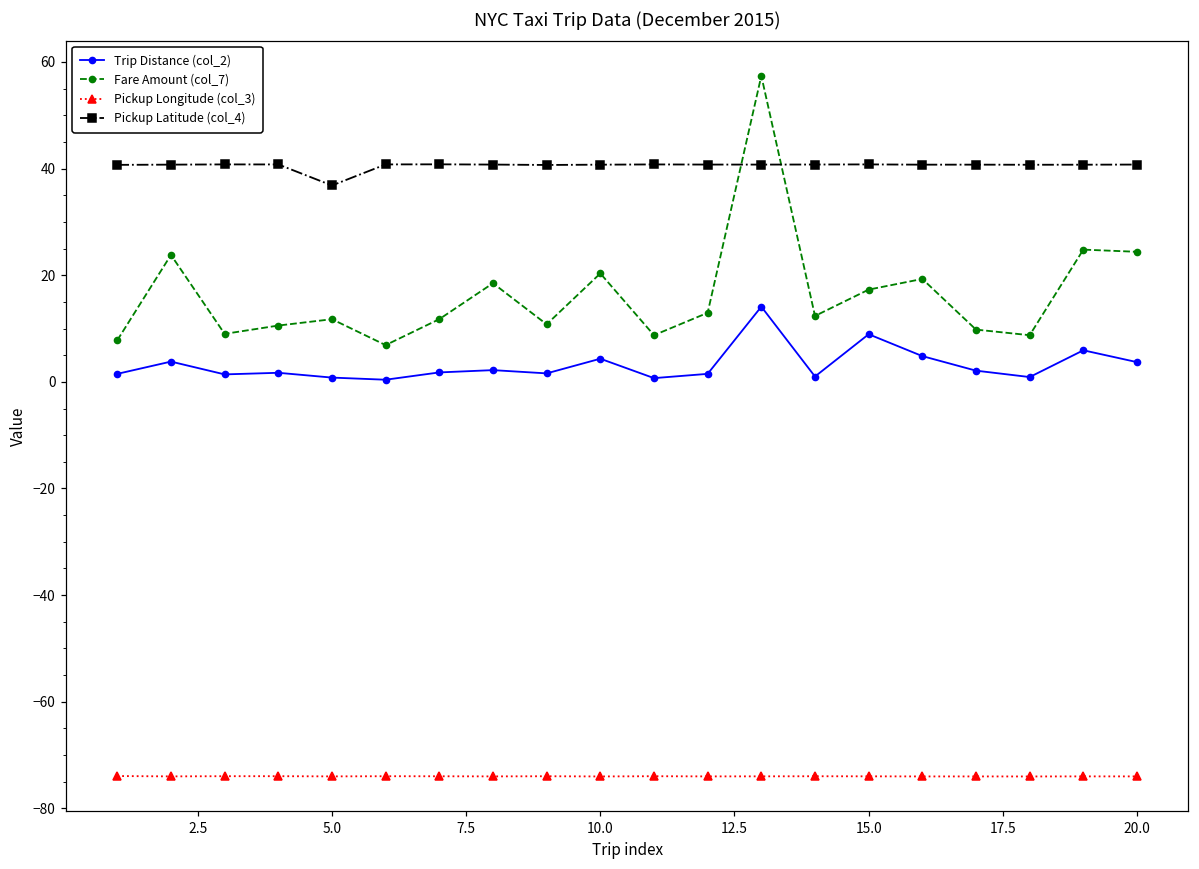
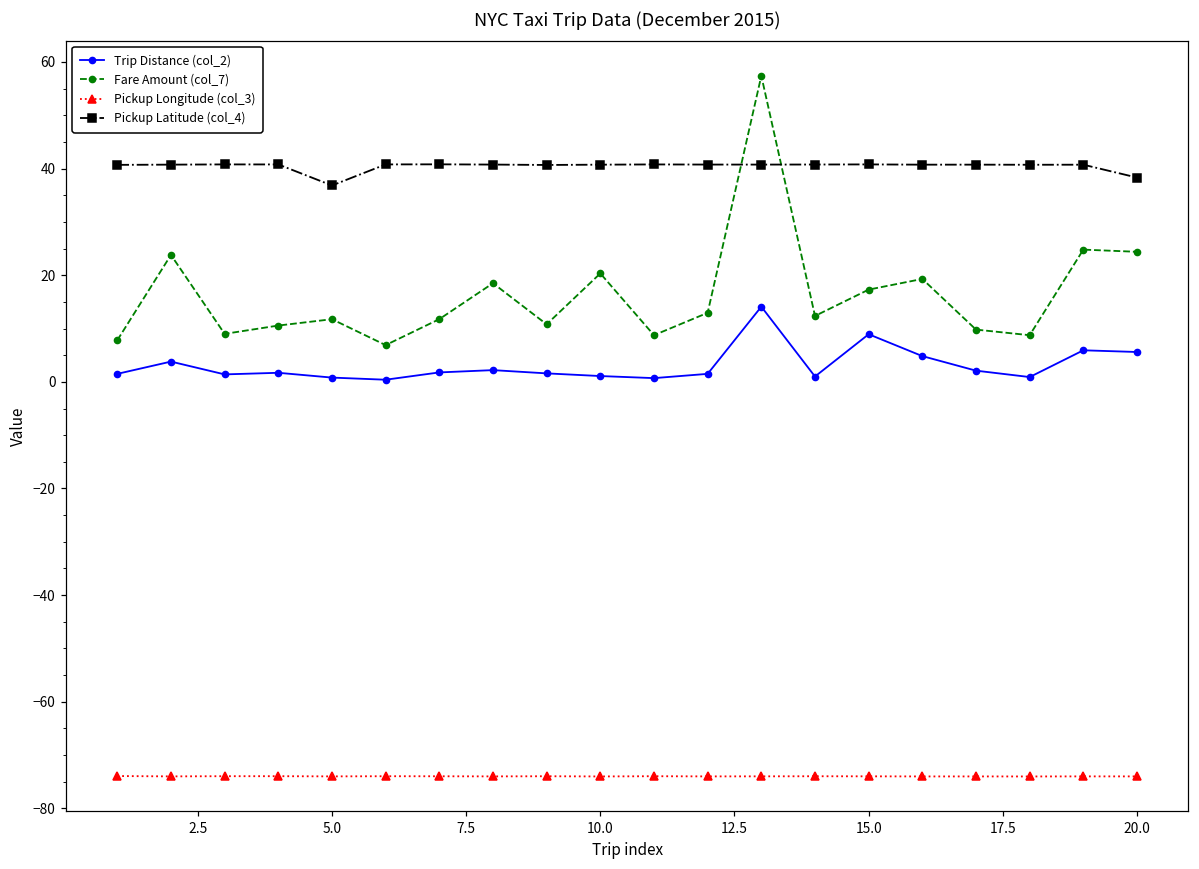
  {
    "Trip Distance (col_2)": {
      "5.0": 1,
-     "10.0": 4,
+     "10.0": 1,
      "15.0": 9,
-     "20.0": 4
+     "20.0": 6
    },
    "Fare Amount (col_7)": {
      "5.0": 12,
      "10.0": 20,
      "15.0": 17,
      "20.0": 24
    },
    "Pickup Longitude (col_3)": {
      "5.0": -74,
      "10.0": -74,
      "15.0": -74,
      "20.0": -74
    },
    "Pickup Latitude (col_4)": {
      "5.0": 37,
      "10.0": 41,
      "15.0": 41,
-     "20.0": 41
+     "20.0": 38
    }
  }
